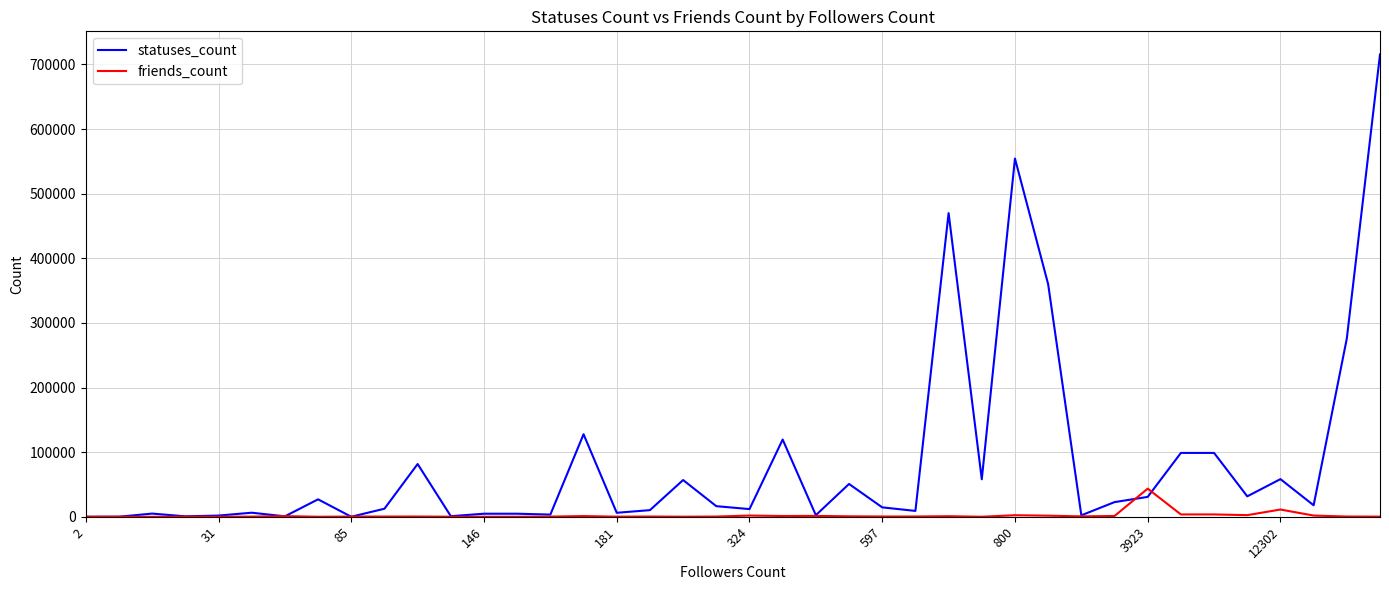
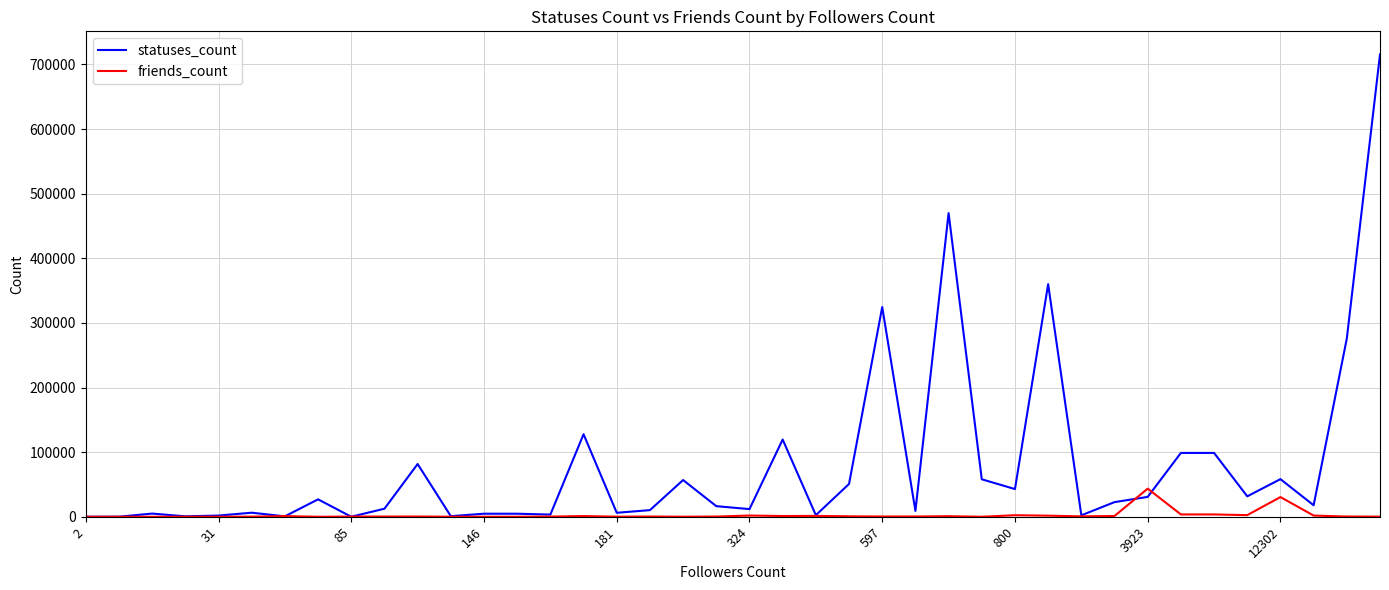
  {
    "statuses_count": {
      "146": 0,
      "181": 10000,
      "324": 10000,
-     "597": 10000,
-     "800": 550000,
+     "597": 320000,
+     "800": 40000,
      "3923": 30000,
      "12302": 60000
    },
    "friends_count": {
      "146": 0,
      "181": 0,
      "324": 0,
      "597": 0,
      "800": 0,
      "3923": 40000,
-     "12302": 10000
+     "12302": 30000
    }
  }
